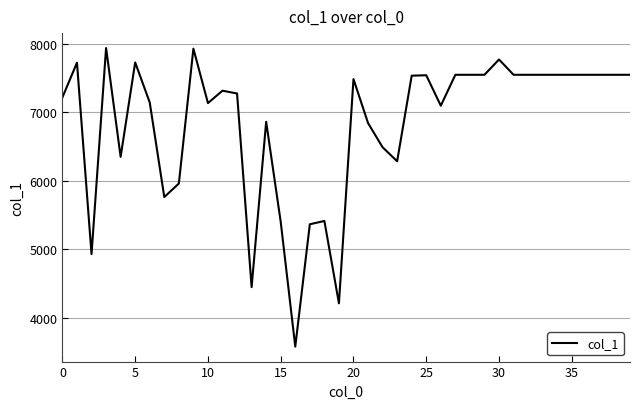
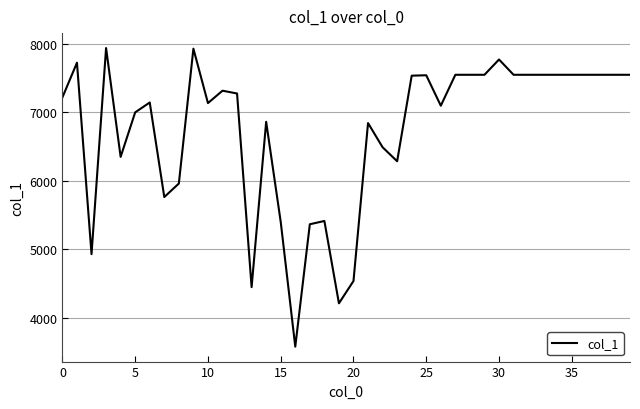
  {
    "0": 7200,
-   "5": 7700,
+   "5": 7000,
    "10": 7100,
    "15": 5400,
-   "20": 7500,
+   "20": 4500,
    "25": 7500,
    "30": 7800,
    "35": 7500
  }
